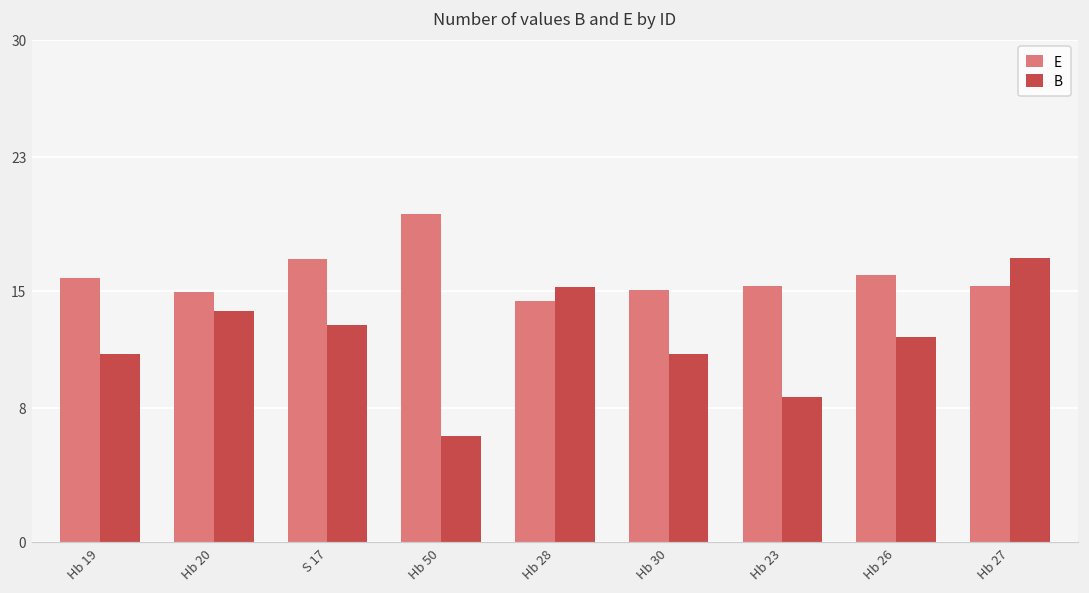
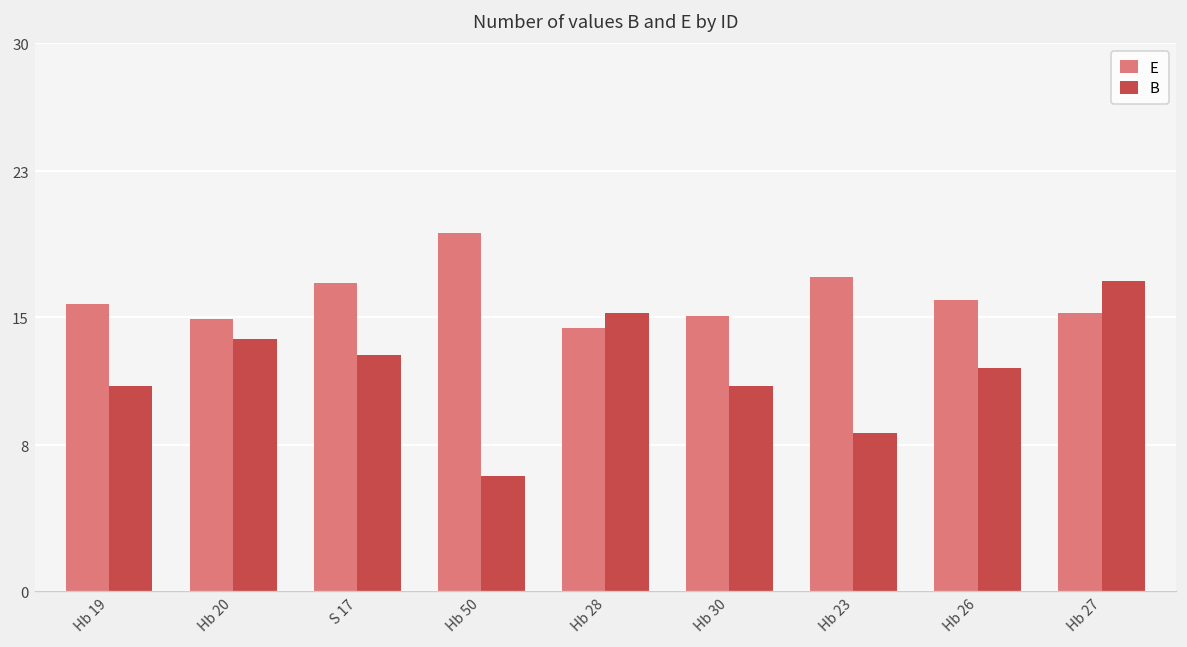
  {
    "E": {
      "Hb 19": 15.7,
      "Hb 20": 14.9,
      "S 17": 16.9,
      "Hb 50": 19.6,
      "Hb 28": 14.4,
      "Hb 30": 15.0,
-     "Hb 23": 15.3,
+     "Hb 23": 17.2,
      "Hb 26": 16.0,
      "Hb 27": 15.3
    },
    "B": {
      "Hb 19": 11.2,
      "Hb 20": 13.8,
      "S 17": 12.9,
      "Hb 50": 6.3,
      "Hb 28": 15.2,
      "Hb 30": 11.2,
      "Hb 23": 8.6,
      "Hb 26": 12.2,
      "Hb 27": 17.0
    }
  }
